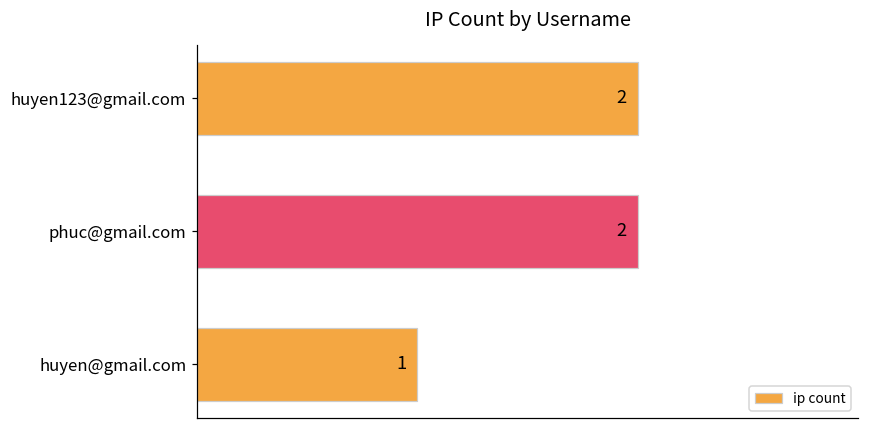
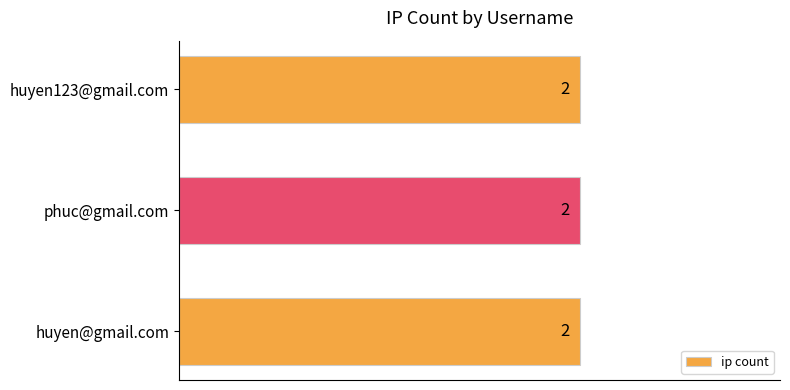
  {
    "huyen123@gmail.com": 2,
    "phuc@gmail.com": 2,
-   "huyen@gmail.com": 1
+   "huyen@gmail.com": 2
  }
